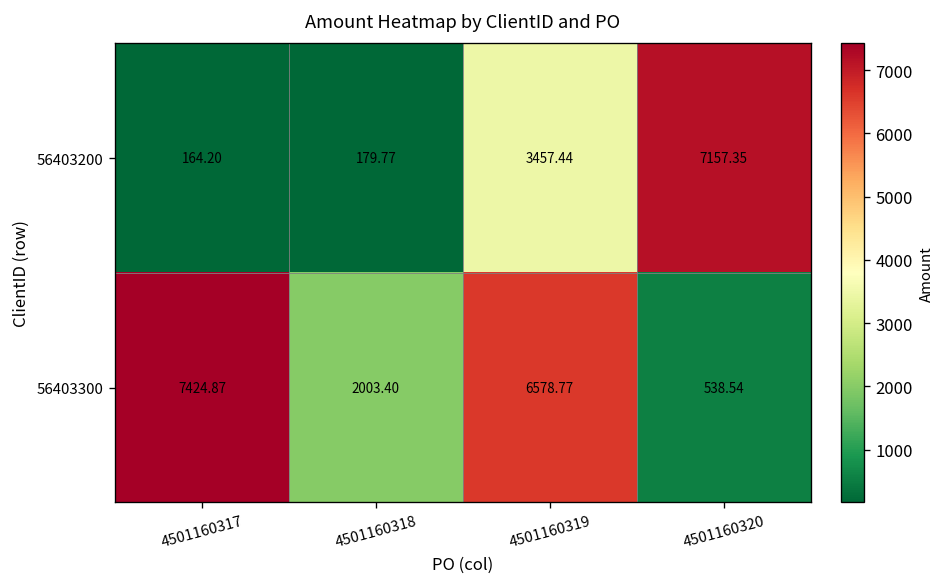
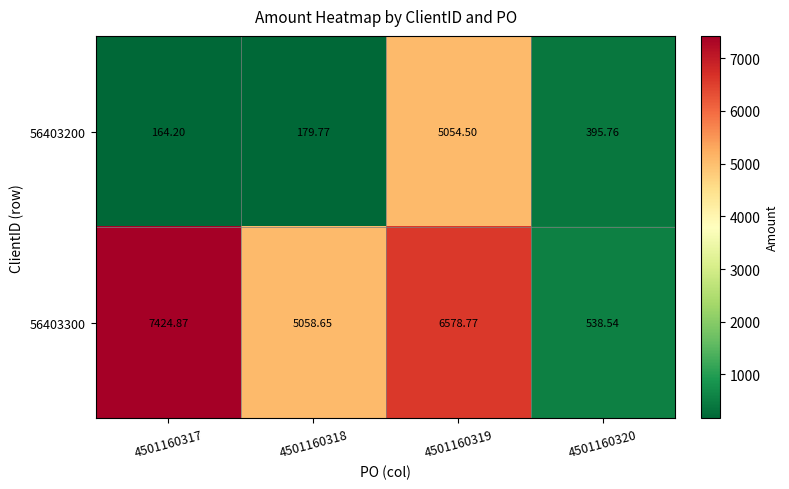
  {
    "56403200": {
      "4501160317": 164.20,
      "4501160318": 179.77,
-     "4501160319": 3457.44,
-     "4501160320": 7157.35
+     "4501160319": 5054.50,
+     "4501160320": 395.76
    },
    "56403300": {
      "4501160317": 7424.87,
-     "4501160318": 2003.40,
+     "4501160318": 5058.65,
      "4501160319": 6578.77,
      "4501160320": 538.54
    }
  }
